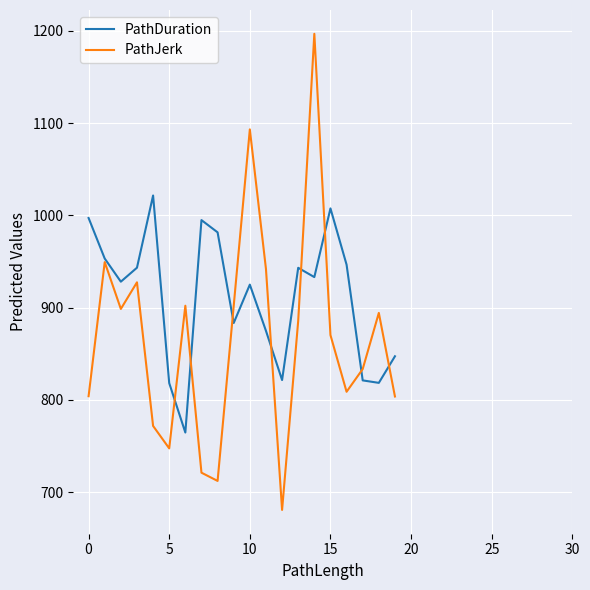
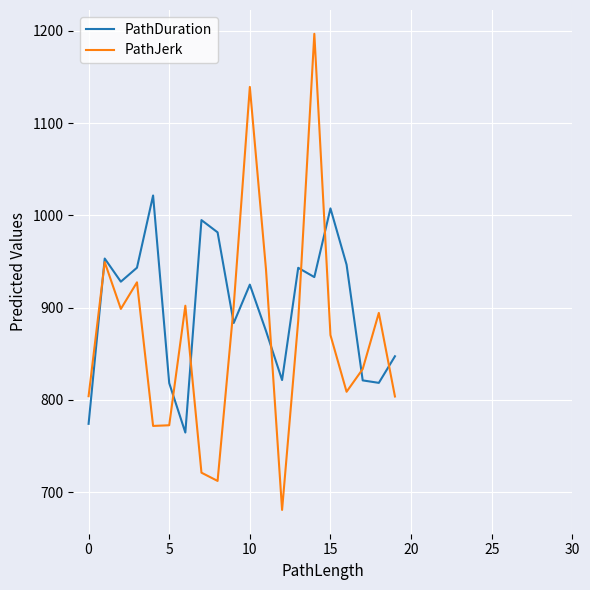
  {
    "PathDuration": {
-     "0": 1000,
+     "0": 770,
      "5": 820,
      "10": 920,
      "15": 1010
    },
    "PathJerk": {
      "0": 800,
-     "5": 750,
-     "10": 1090,
+     "5": 770,
+     "10": 1140,
      "15": 870
    }
  }
